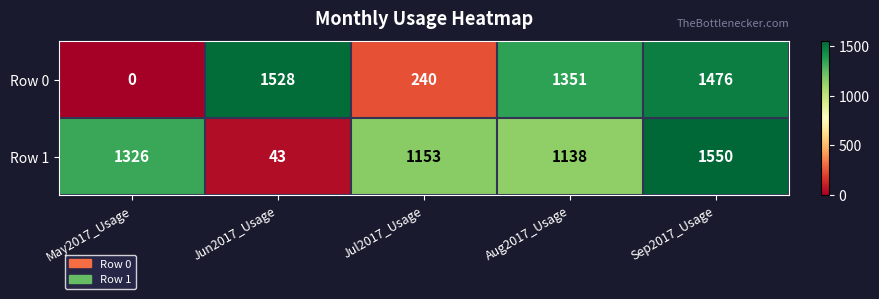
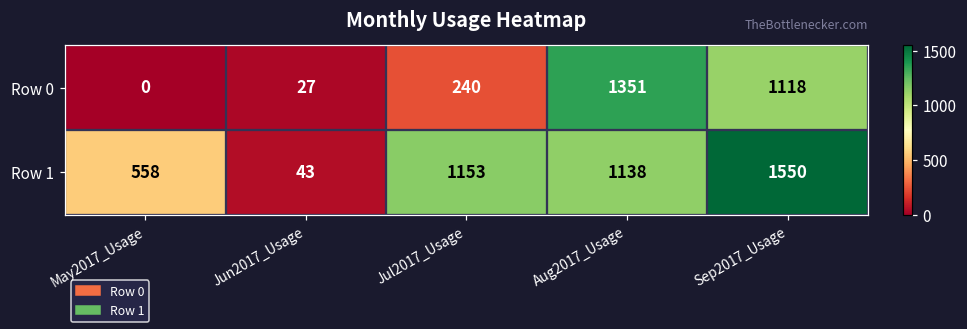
  {
    "Row 0": {
      "May2017_Usage": 0,
-     "Jun2017_Usage": 1528,
+     "Jun2017_Usage": 27,
      "Jul2017_Usage": 240,
      "Aug2017_Usage": 1351,
-     "Sep2017_Usage": 1476
+     "Sep2017_Usage": 1118
    },
    "Row 1": {
-     "May2017_Usage": 1326,
+     "May2017_Usage": 558,
      "Jun2017_Usage": 43,
      "Jul2017_Usage": 1153,
      "Aug2017_Usage": 1138,
      "Sep2017_Usage": 1550
    }
  }
